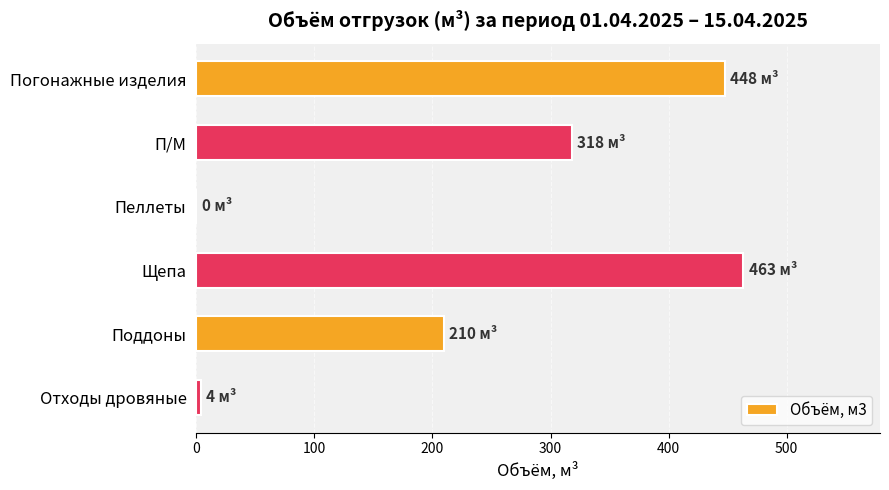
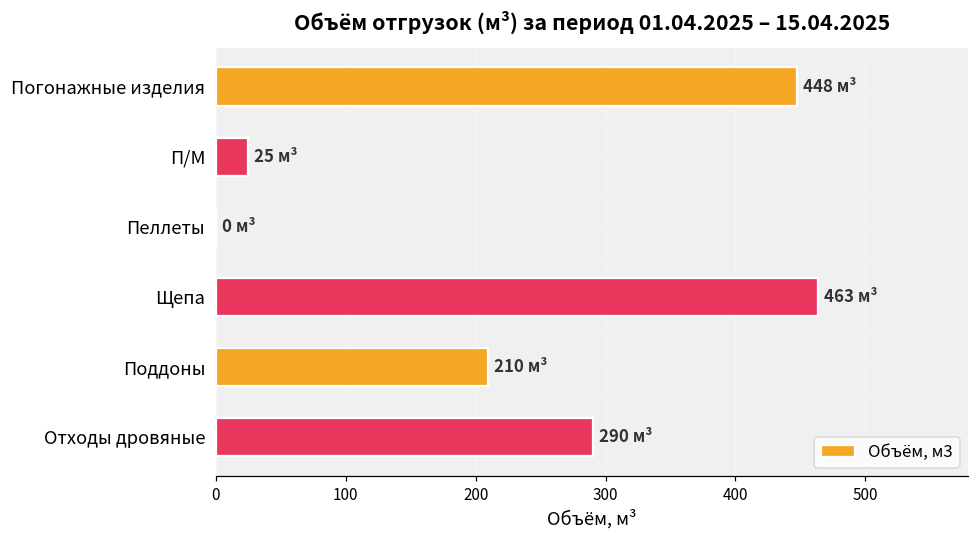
  {
    "Погонажные изделия": 448,
-   "П/М": 318,
+   "П/М": 25,
    "Пеллеты": 0,
    "Щепа": 463,
    "Поддоны": 210,
-   "Отходы дровяные": 4
+   "Отходы дровяные": 290
  }
